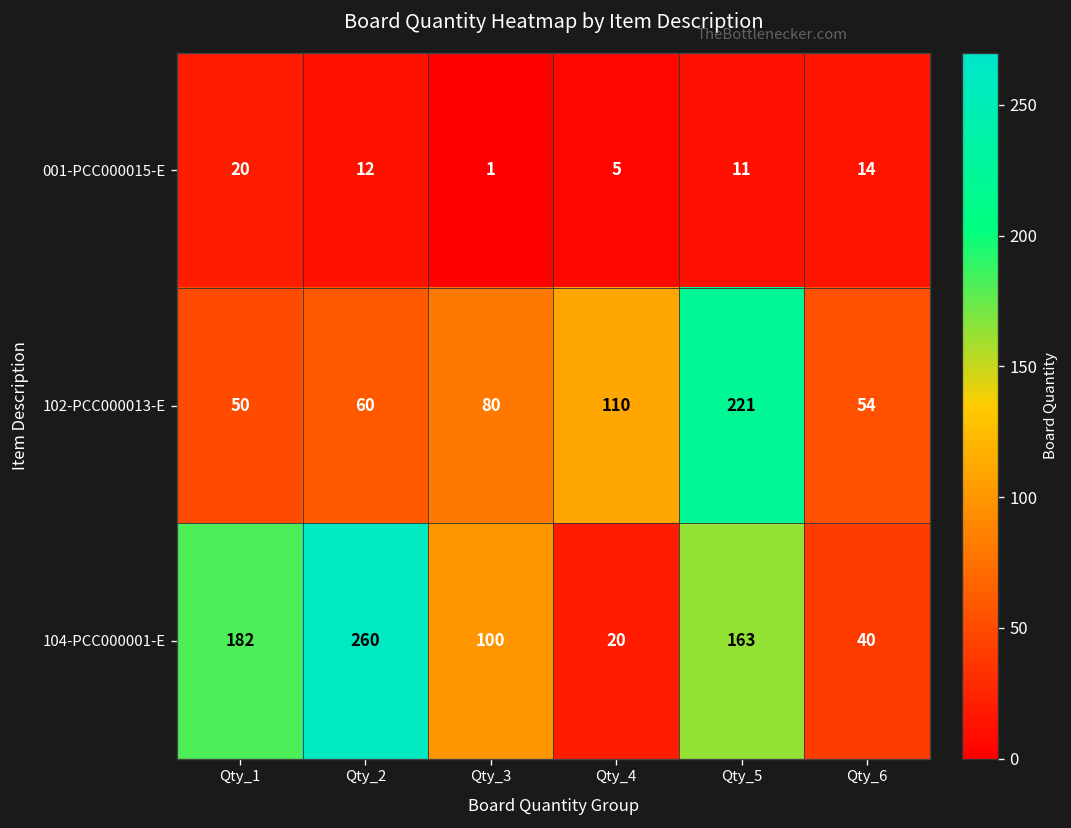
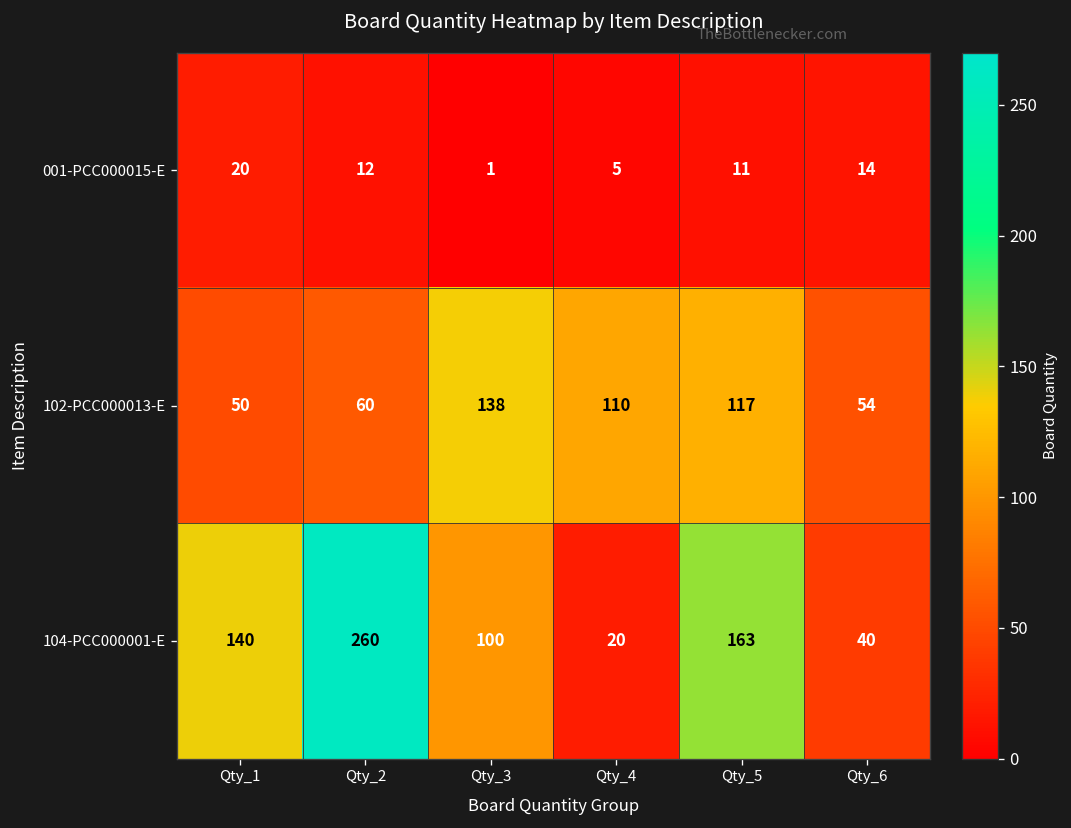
  {
    "001-PCC000015-E": {
      "Qty_1": 20,
      "Qty_2": 12,
      "Qty_3": 1,
      "Qty_4": 5,
      "Qty_5": 11,
      "Qty_6": 14
    },
    "102-PCC000013-E": {
      "Qty_1": 50,
      "Qty_2": 60,
-     "Qty_3": 80,
+     "Qty_3": 138,
      "Qty_4": 110,
-     "Qty_5": 221,
+     "Qty_5": 117,
      "Qty_6": 54
    },
    "104-PCC000001-E": {
-     "Qty_1": 182,
+     "Qty_1": 140,
      "Qty_2": 260,
      "Qty_3": 100,
      "Qty_4": 20,
      "Qty_5": 163,
      "Qty_6": 40
    }
  }
